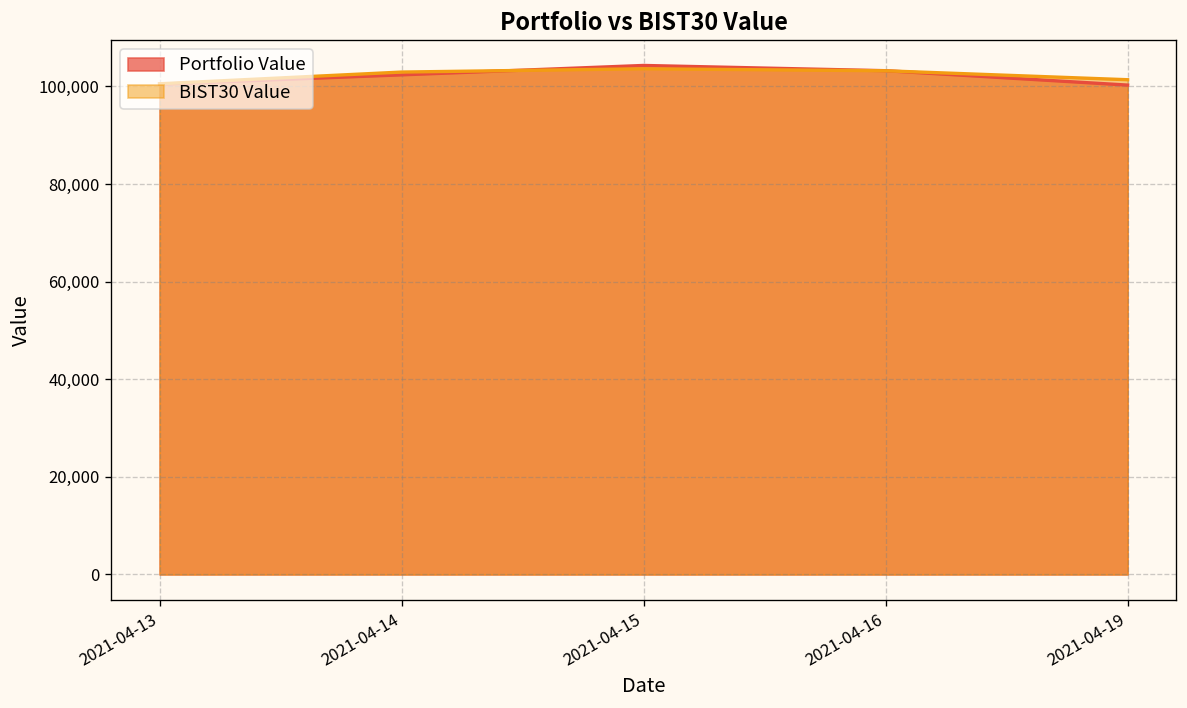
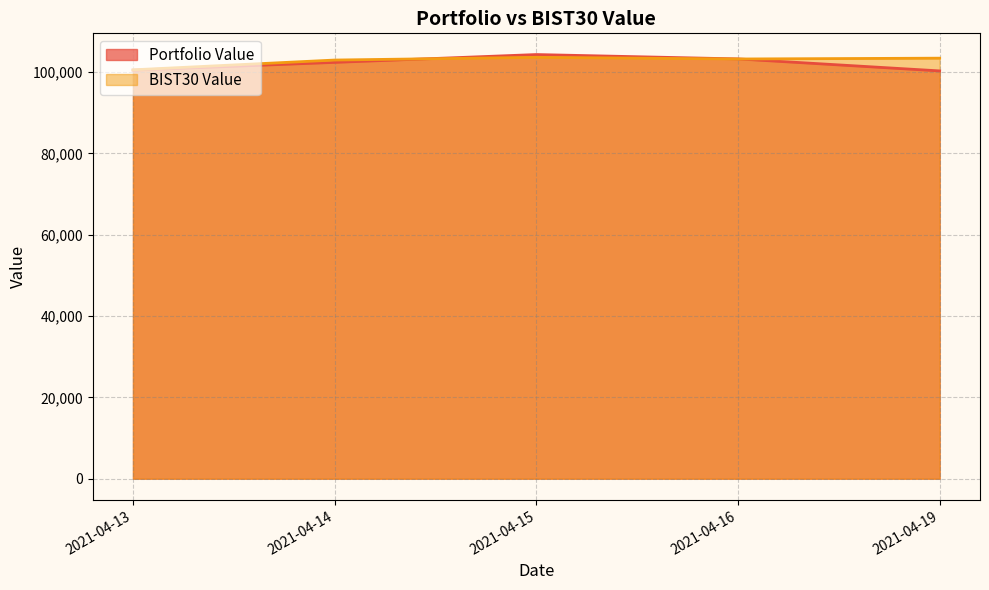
  {
    "Portfolio Value": {
      "2021-04-15": "104,000",
      "2021-04-19": "100,000"
    },
    "BIST30 Value": {
      "2021-04-15": "104,000",
-     "2021-04-19": "101,000"
+     "2021-04-19": "103,000"
    }
  }
